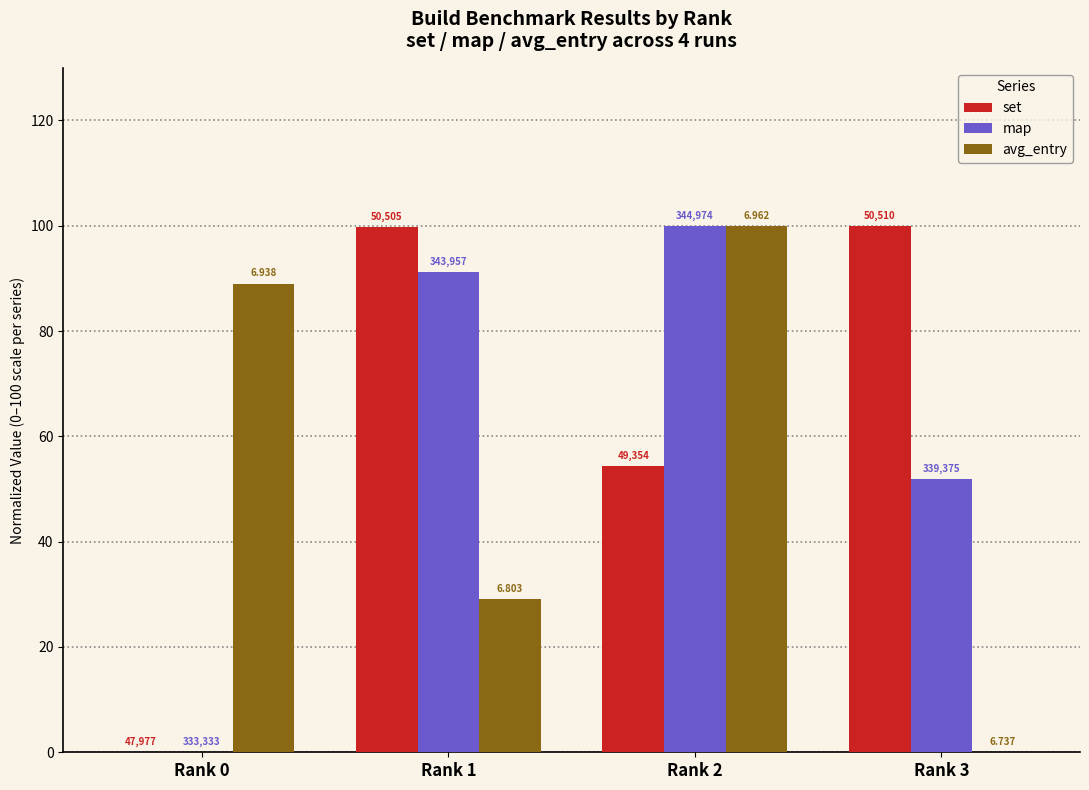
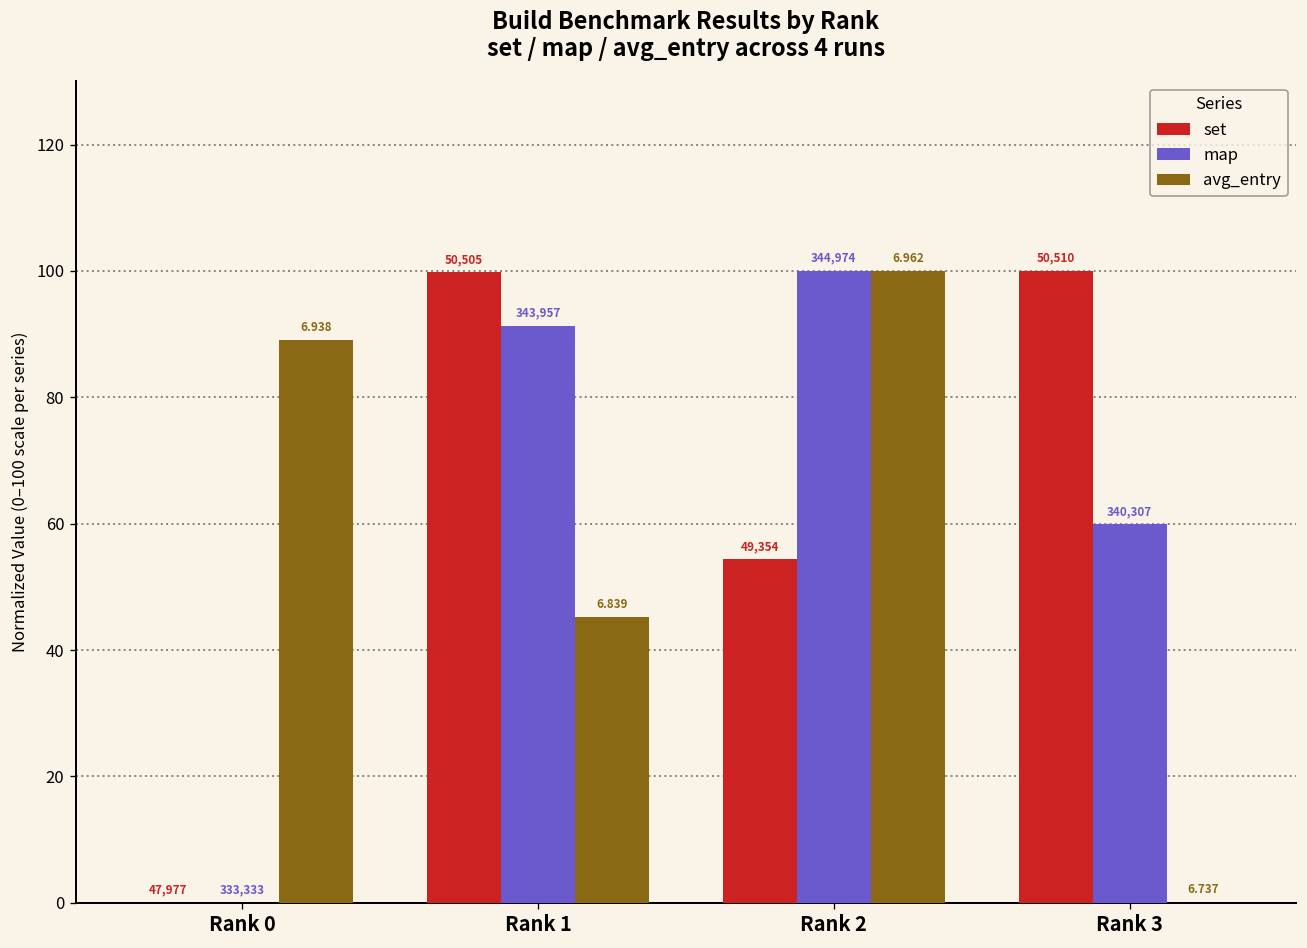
  {
    "map": {
-     "Rank 3": "339,375"
+     "Rank 3": "340,307"
    },
    "avg_entry": {
-     "Rank 1": "6.803"
+     "Rank 1": "6.839"
    }
  }
